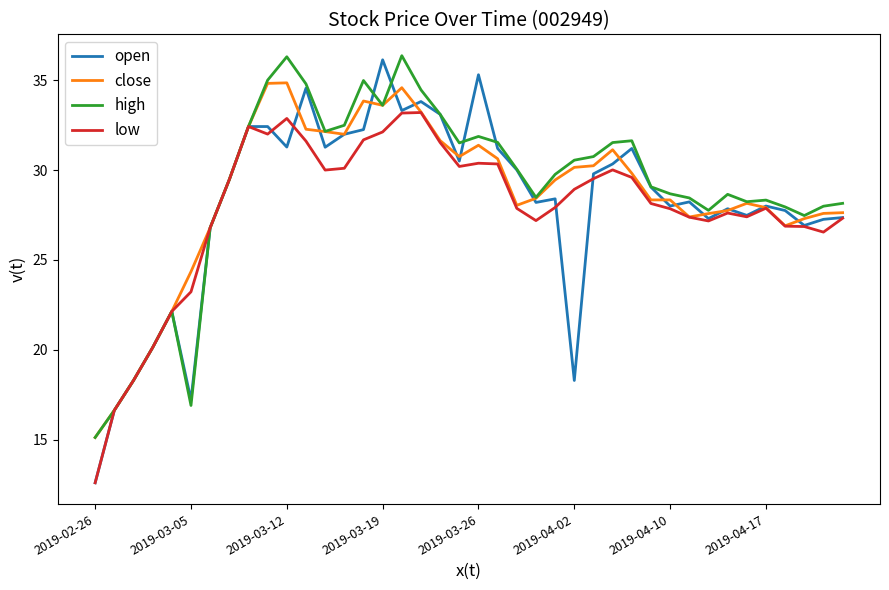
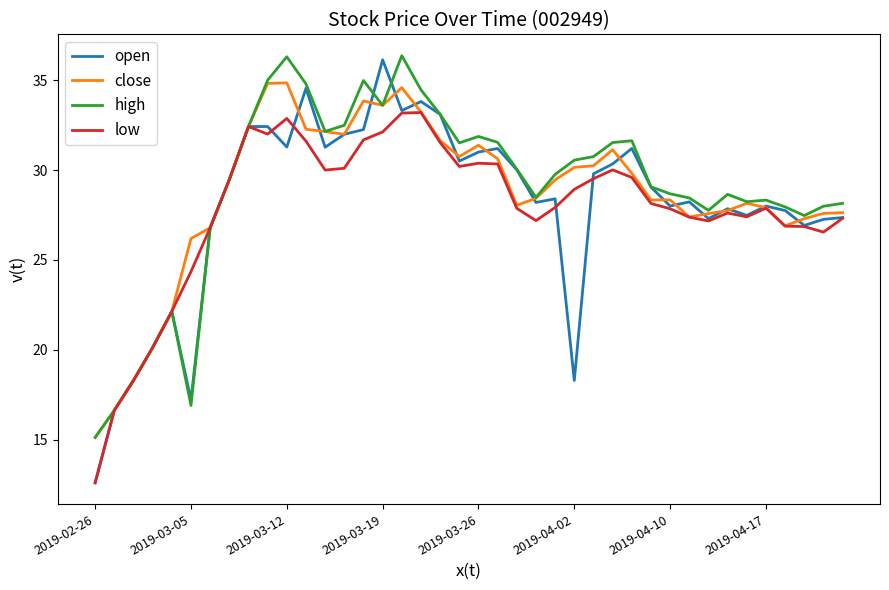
  {
    "open": {
      "2019-03-05": 17.2,
      "2019-03-12": 31.3,
      "2019-03-19": 36.1,
-     "2019-03-26": 35.3,
+     "2019-03-26": 31.0,
      "2019-04-02": 18.3,
      "2019-04-10": 28.0
    },
    "close": {
-     "2019-03-05": 24.4,
+     "2019-03-05": 26.2,
      "2019-03-12": 34.9,
      "2019-03-26": 31.4,
      "2019-04-02": 30.2,
      "2019-04-10": 28.3
    },
    "high": {
      "2019-03-05": 16.9,
      "2019-03-12": 36.3,
      "2019-03-26": 31.9,
      "2019-04-02": 30.6,
      "2019-04-10": 28.7,
      "2019-04-17": 28.3
    },
    "low": {
-     "2019-03-05": 23.2,
+     "2019-03-05": 24.4,
      "2019-03-12": 32.9,
      "2019-03-19": 32.1,
      "2019-03-26": 30.4,
      "2019-04-02": 28.9,
      "2019-04-10": 27.9
    }
  }
